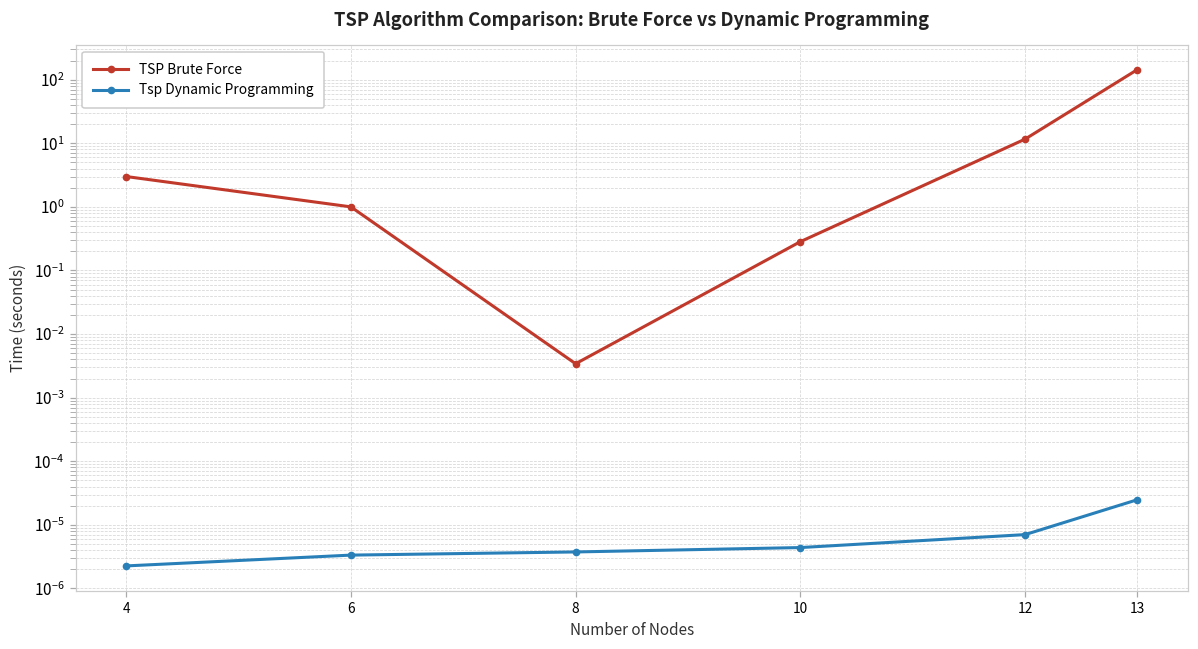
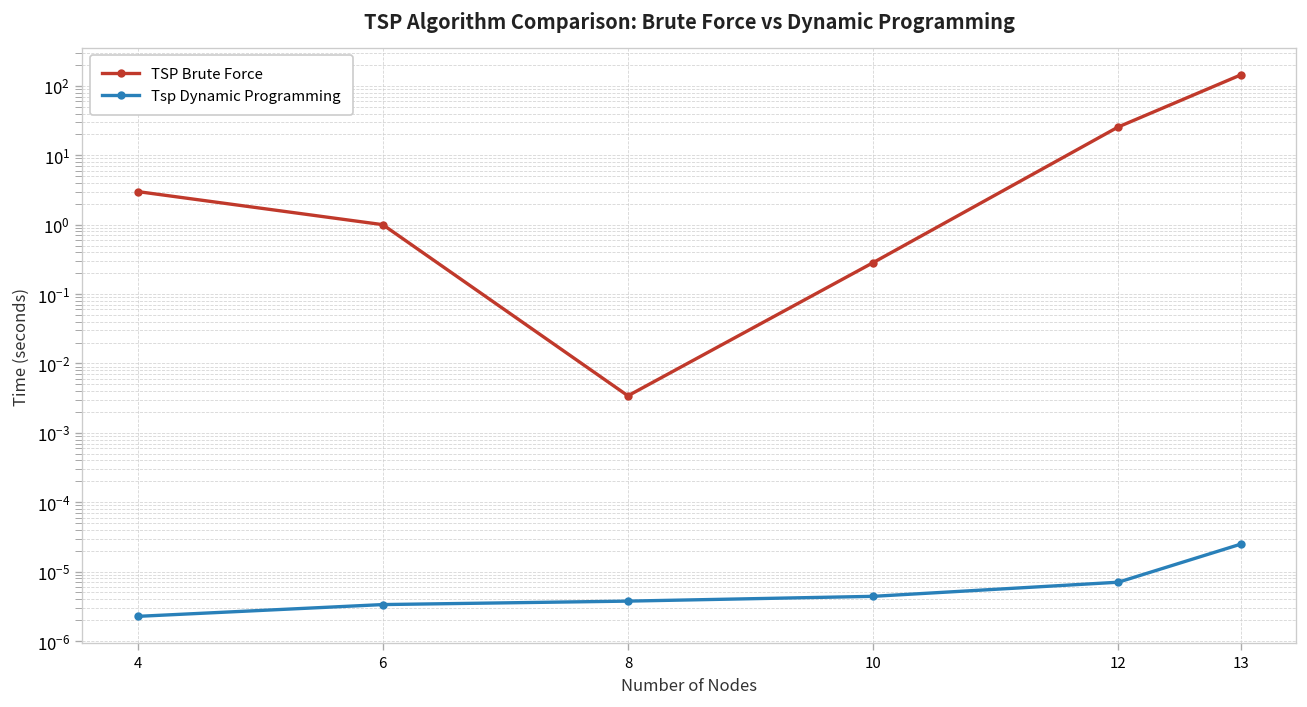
  {
    "TSP Brute Force": {
      "4": 3,
      "6": 1,
      "8": 0.003,
      "10": 0.3,
-     "12": 12,
+     "12": 30,
      "13": 140
    },
    "Tsp Dynamic Programming": {
      "4": 0.0000023,
      "6": 0.000003,
      "8": 0.000004,
      "10": 0.000004,
      "12": 0.000007,
      "13": 0.000025
    }
  }
